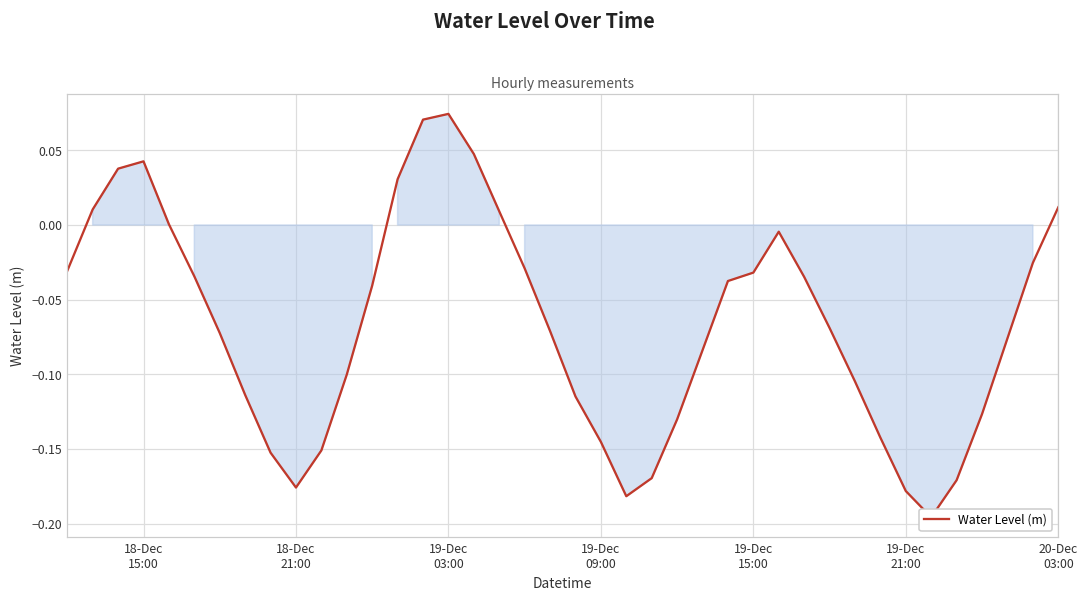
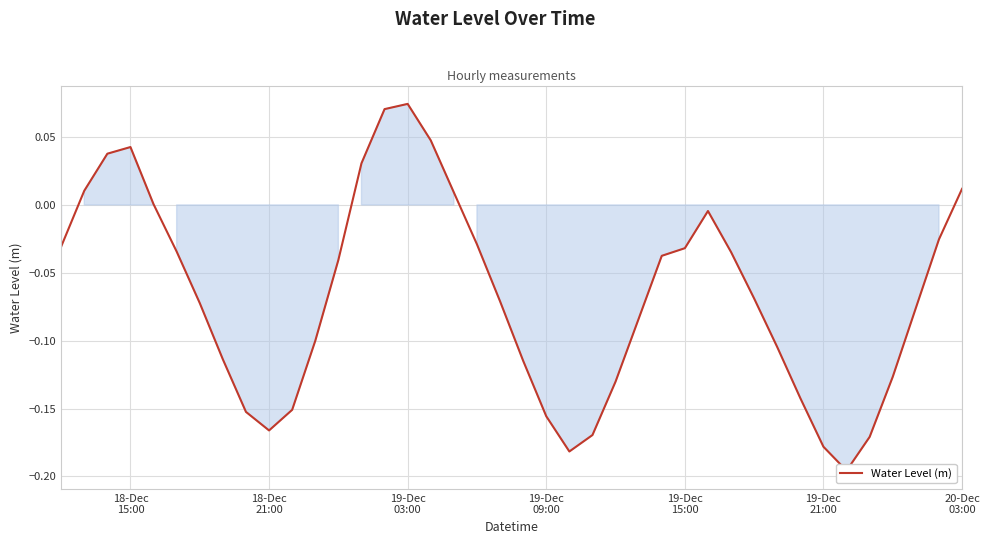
  {
    "18-Dec 15:00": 0.043,
-   "18-Dec 21:00": -0.176,
+   "18-Dec 21:00": -0.166,
    "19-Dec 03:00": 0.074,
-   "19-Dec 09:00": -0.145,
+   "19-Dec 09:00": -0.156,
    "19-Dec 15:00": -0.032,
    "19-Dec 21:00": -0.178,
    "20-Dec 03:00": 0.012
  }
